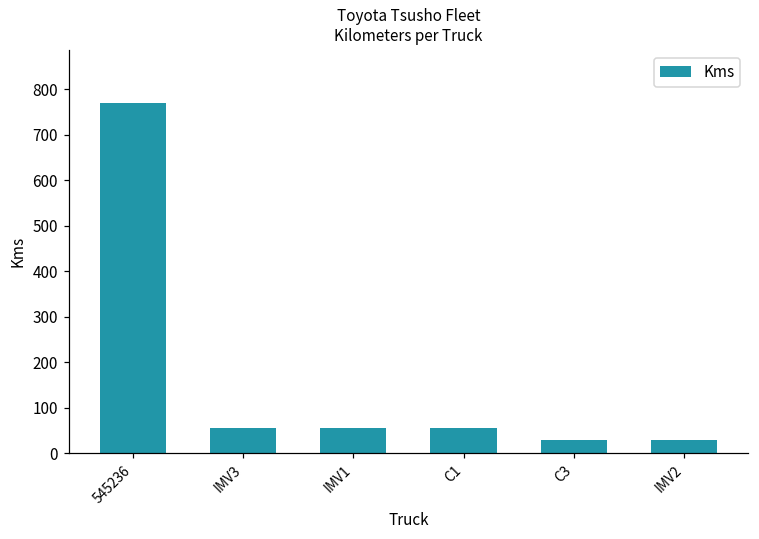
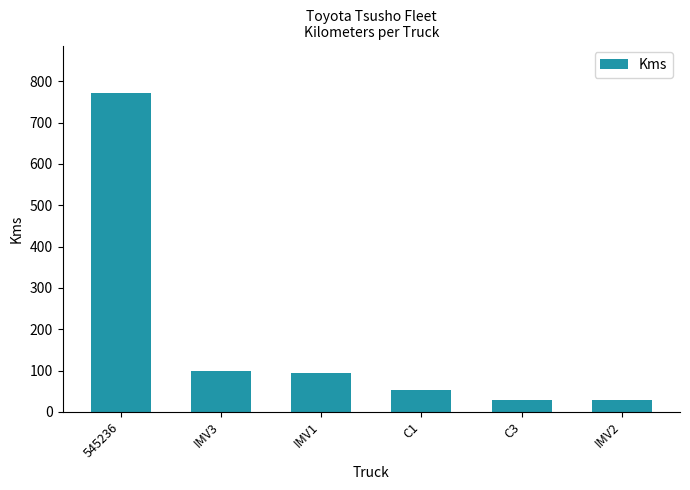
  {
    "545236": 770,
-   "IMV3": 50,
-   "IMV1": 50,
+   "IMV3": 100,
+   "IMV1": 100,
    "C1": 50,
    "C3": 30,
    "IMV2": 30
  }
